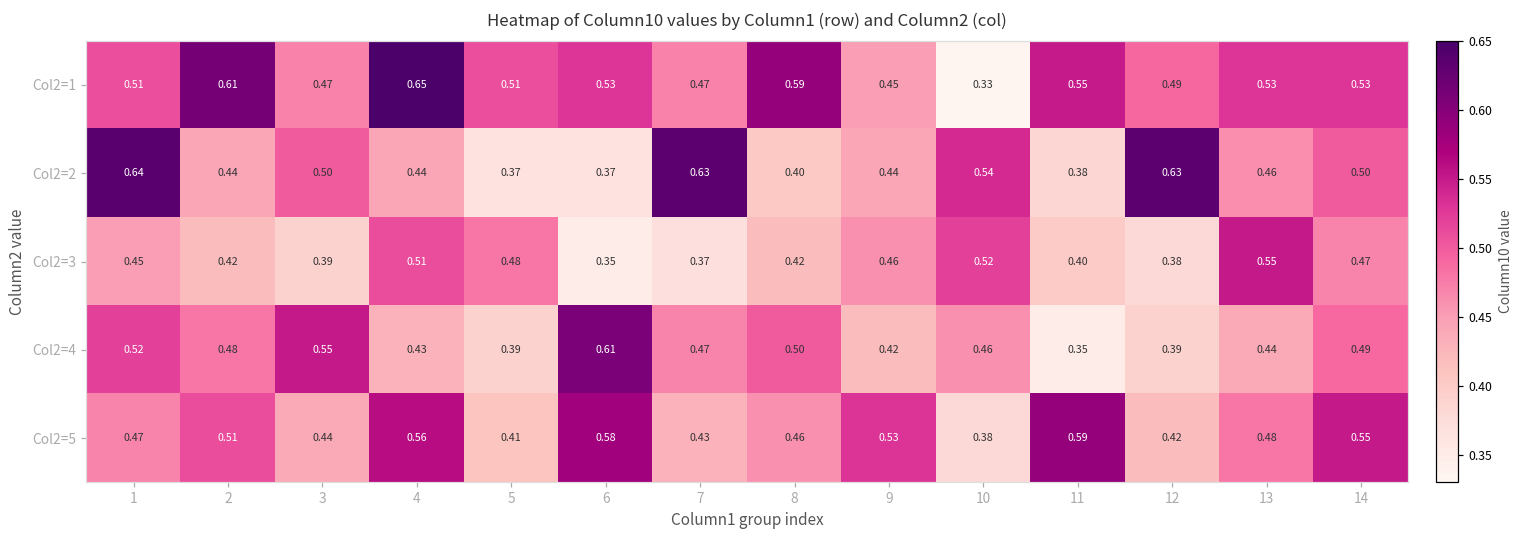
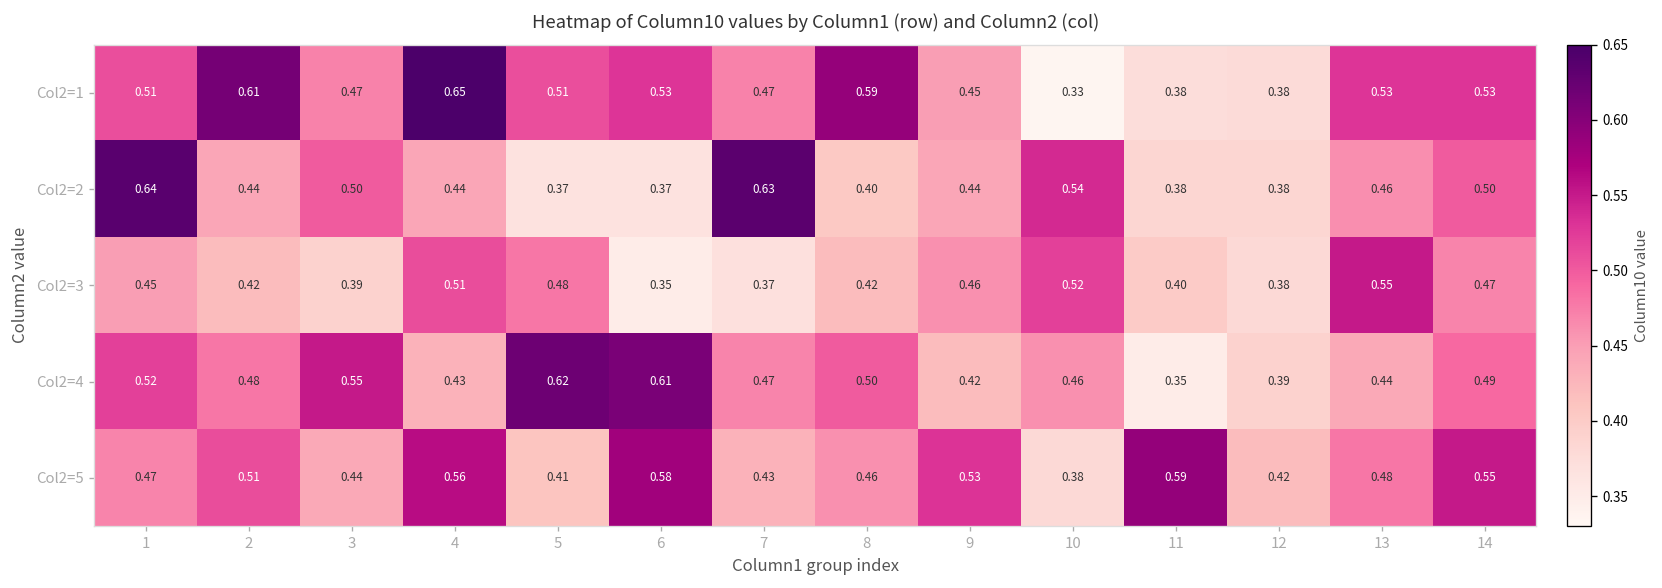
  {
    "Col2=1": {
      "1": 0.51,
      "2": 0.61,
      "3": 0.47,
      "4": 0.65,
      "5": 0.51,
      "6": 0.53,
      "7": 0.47,
      "8": 0.59,
      "9": 0.45,
      "10": 0.33,
-     "11": 0.55,
-     "12": 0.49,
+     "11": 0.38,
+     "12": 0.38,
      "13": 0.53,
      "14": 0.53
    },
    "Col2=2": {
      "1": 0.64,
      "2": 0.44,
      "3": 0.50,
      "4": 0.44,
      "5": 0.37,
      "6": 0.37,
      "7": 0.63,
      "8": 0.40,
      "9": 0.44,
      "10": 0.54,
      "11": 0.38,
-     "12": 0.63,
+     "12": 0.38,
      "13": 0.46,
      "14": 0.50
    },
    "Col2=3": {
      "1": 0.45,
      "2": 0.42,
      "3": 0.39,
      "4": 0.51,
      "5": 0.48,
      "6": 0.35,
      "7": 0.37,
      "8": 0.42,
      "9": 0.46,
      "10": 0.52,
      "11": 0.40,
      "12": 0.38,
      "13": 0.55,
      "14": 0.47
    },
    "Col2=4": {
      "1": 0.52,
      "2": 0.48,
      "3": 0.55,
      "4": 0.43,
-     "5": 0.39,
+     "5": 0.62,
      "6": 0.61,
      "7": 0.47,
      "8": 0.50,
      "9": 0.42,
      "10": 0.46,
      "11": 0.35,
      "12": 0.39,
      "13": 0.44,
      "14": 0.49
    },
    "Col2=5": {
      "1": 0.47,
      "2": 0.51,
      "3": 0.44,
      "4": 0.56,
      "5": 0.41,
      "6": 0.58,
      "7": 0.43,
      "8": 0.46,
      "9": 0.53,
      "10": 0.38,
      "11": 0.59,
      "12": 0.42,
      "13": 0.48,
      "14": 0.55
    }
  }
